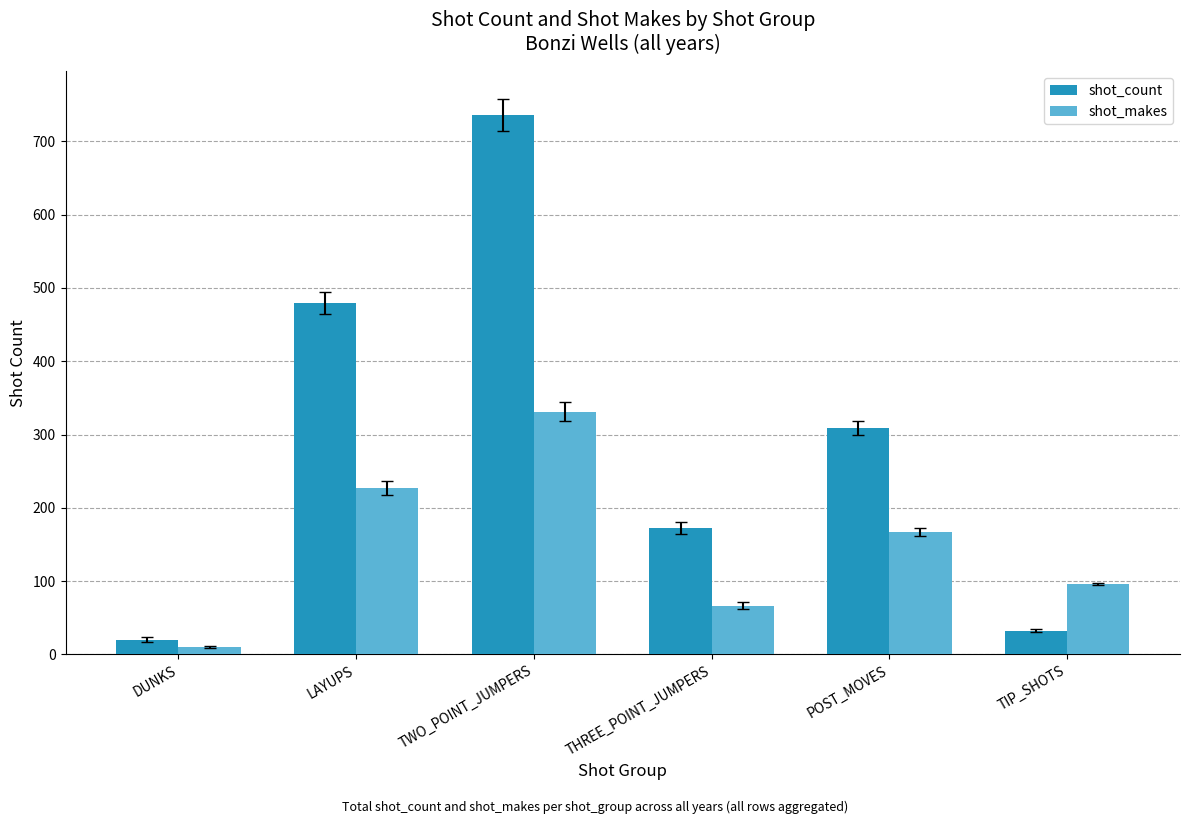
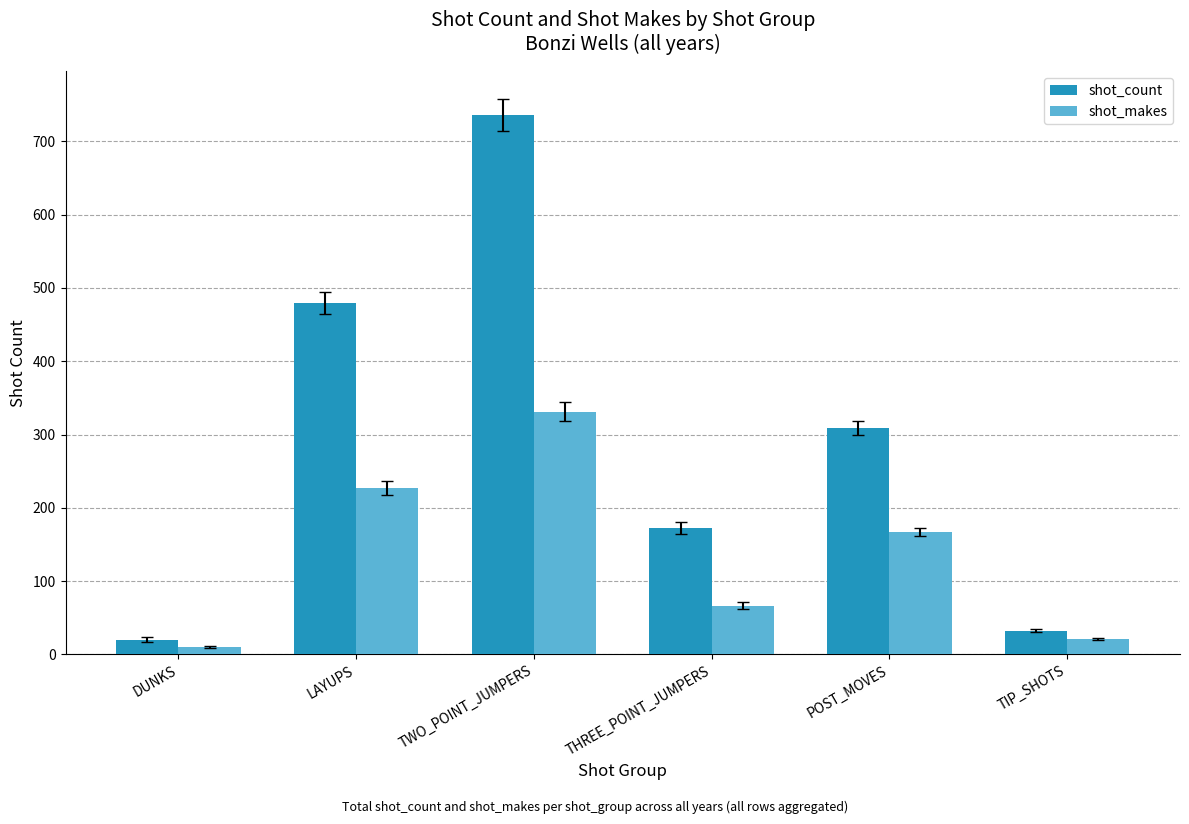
  {
    "shot_makes": {
      "DUNKS": 10,
      "LAYUPS": 230,
      "TWO_POINT_JUMPERS": 330,
      "THREE_POINT_JUMPERS": 70,
      "POST_MOVES": 170,
-     "TIP_SHOTS": 100
+     "TIP_SHOTS": 20
    }
  }
